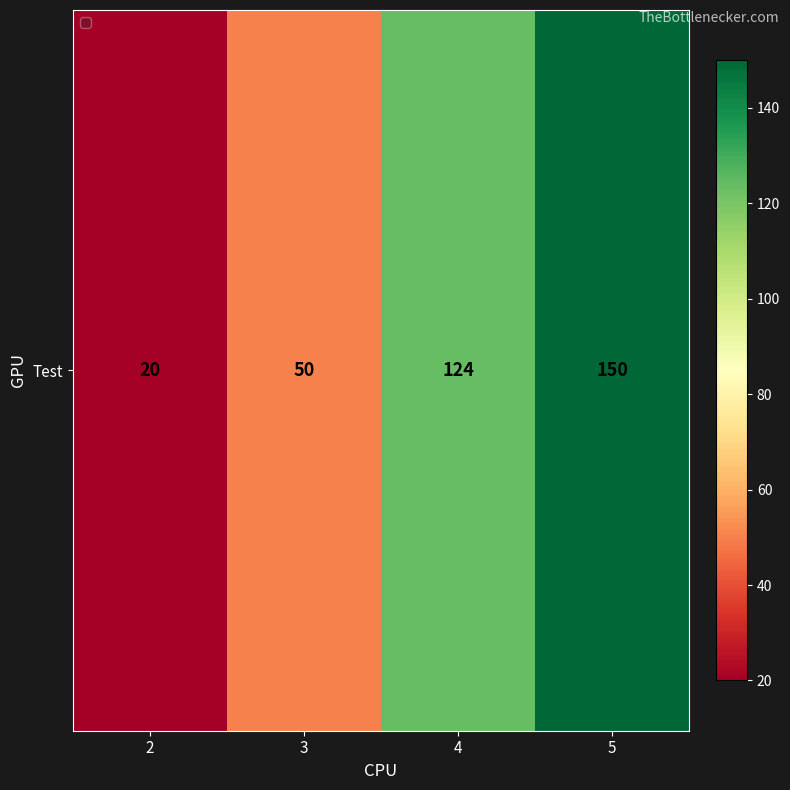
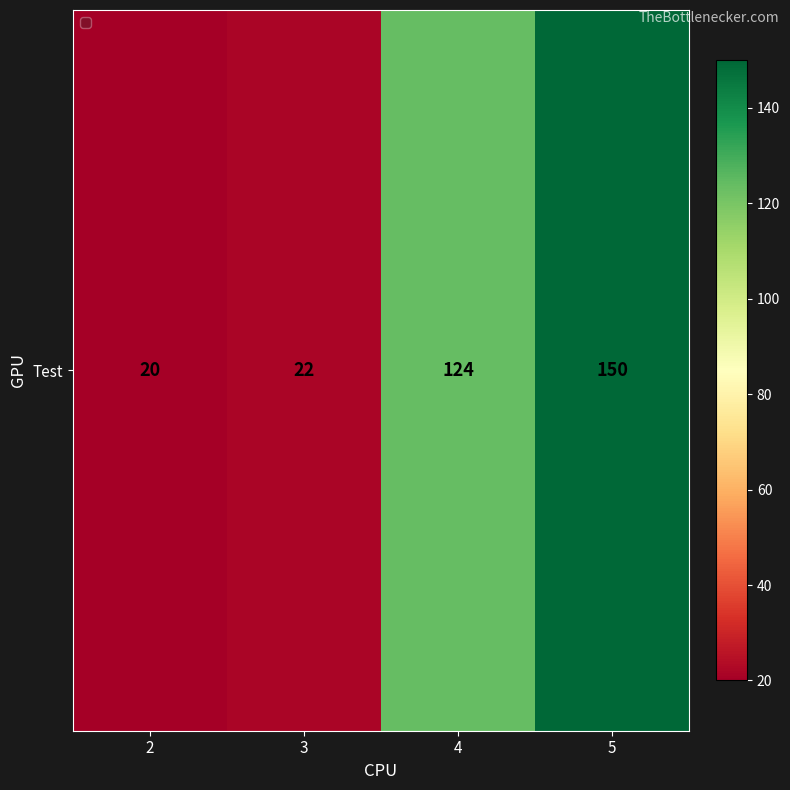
  {
    "Test": {
      "2": 20,
-     "3": 50,
+     "3": 22,
      "4": 124,
      "5": 150
    }
  }
